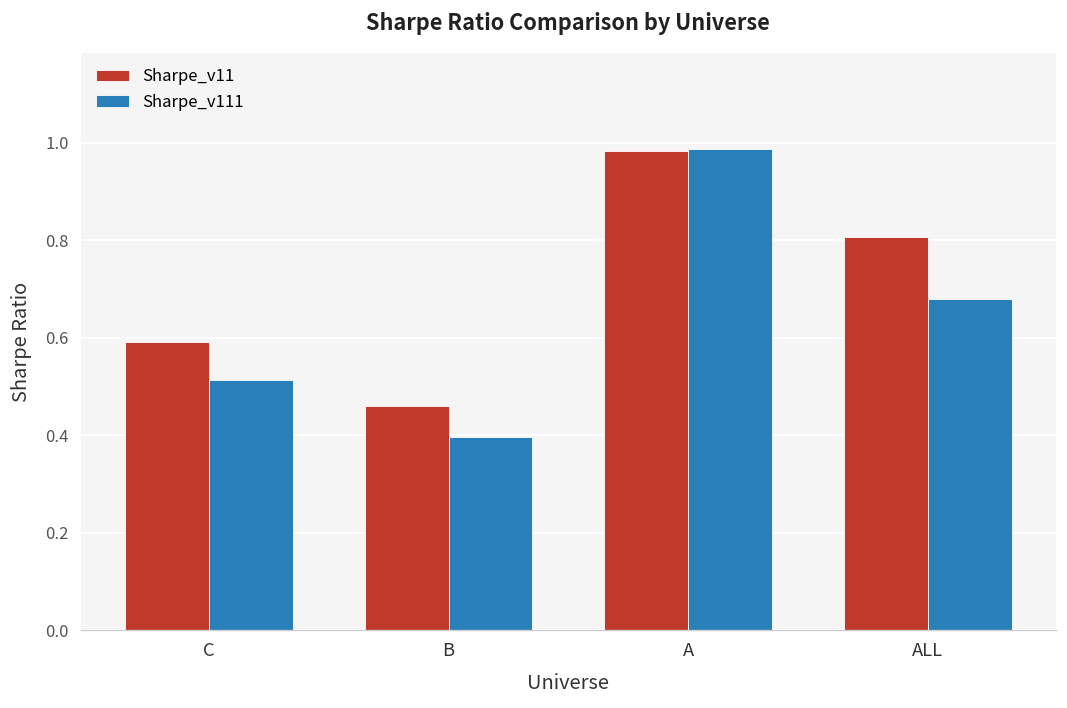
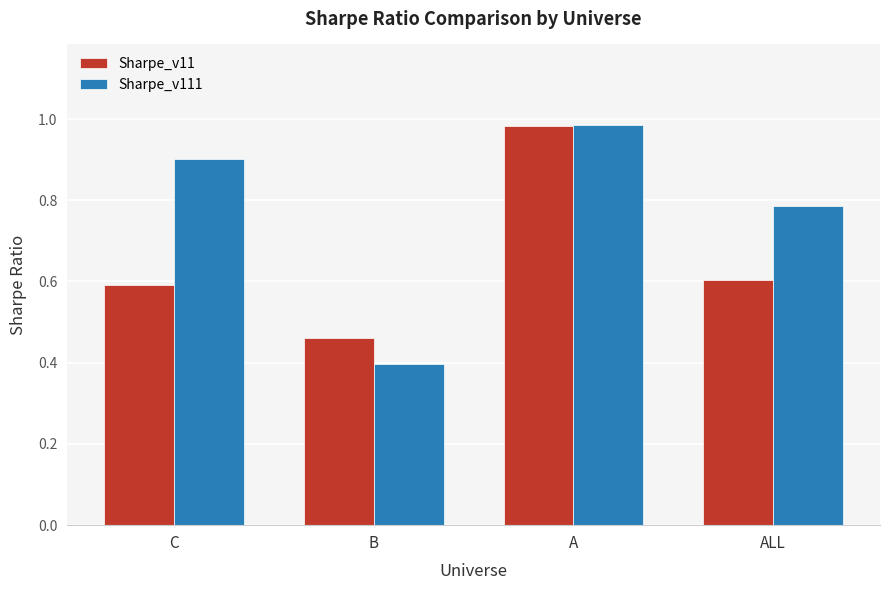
  {
    "Sharpe_v11": {
      "C": 0.59,
      "B": 0.46,
      "A": 0.98,
-     "ALL": 0.81
+     "ALL": 0.60
    },
    "Sharpe_v111": {
-     "C": 0.51,
+     "C": 0.90,
      "B": 0.40,
      "A": 0.99,
-     "ALL": 0.68
+     "ALL": 0.78
    }
  }
